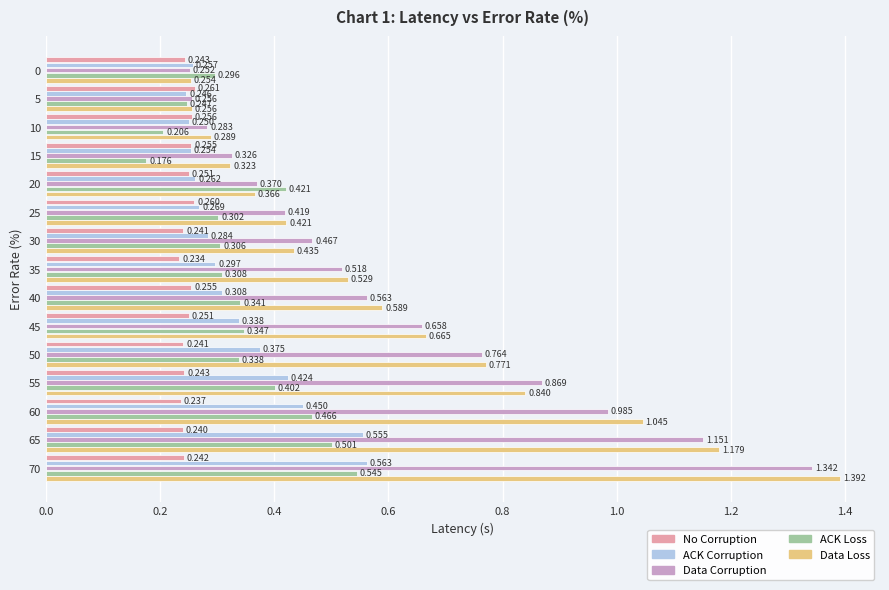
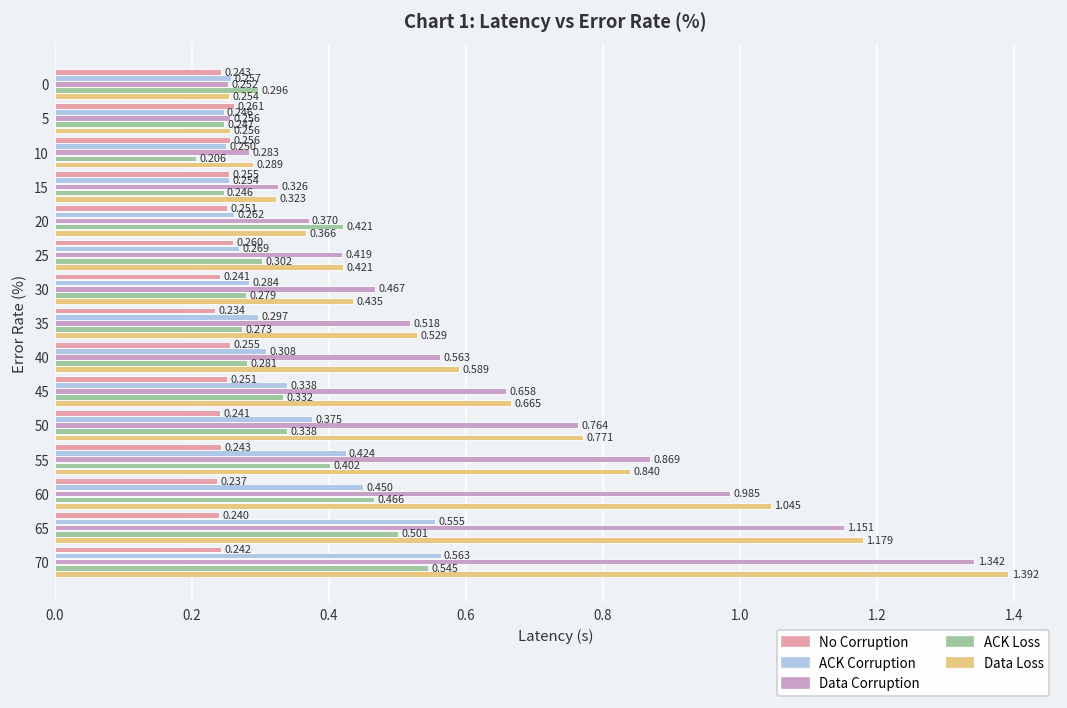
  {
    "ACK Loss": {
      "0": 0.296,
      "10": 0.206,
-     "15": 0.176,
+     "15": 0.246,
      "20": 0.421,
      "25": 0.302,
-     "30": 0.306,
-     "35": 0.308,
-     "40": 0.341,
-     "45": 0.347,
+     "30": 0.279,
+     "35": 0.273,
+     "40": 0.281,
+     "45": 0.332,
      "50": 0.338,
      "55": 0.402,
      "60": 0.466,
      "65": 0.501,
      "70": 0.545
    }
  }
